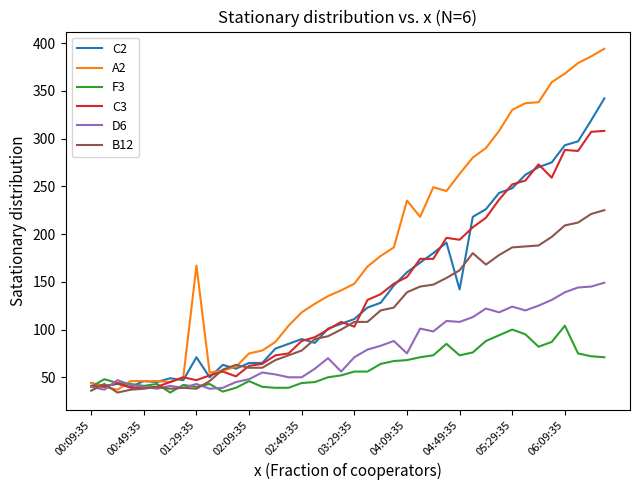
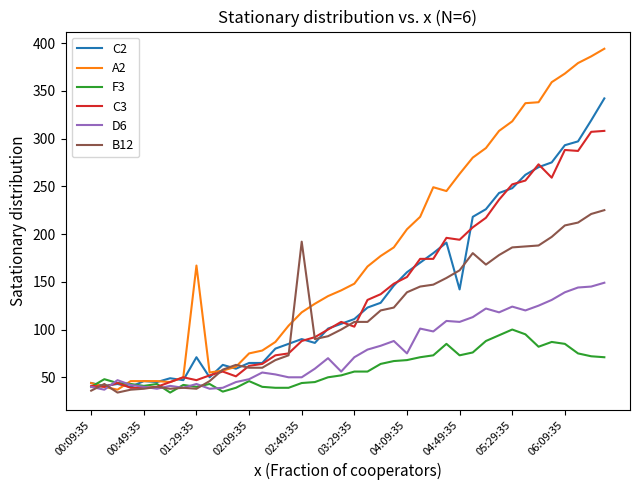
  {
    "C2": {
      "01:29:35": 70,
      "02:09:35": 70,
      "03:29:35": 110,
      "04:09:35": 160,
      "04:49:35": 140,
      "05:29:35": 250,
      "06:09:35": 290
    },
    "A2": {
      "01:29:35": 170,
      "02:09:35": 80,
      "02:49:35": 120,
      "03:29:35": 150,
-     "04:09:35": 240,
+     "04:09:35": 210,
      "04:49:35": 260,
-     "05:29:35": 330,
+     "05:29:35": 320,
      "06:09:35": 370
    },
    "F3": {
      "02:49:35": 40,
      "03:29:35": 60,
      "04:09:35": 70,
      "04:49:35": 70,
      "05:29:35": 100,
-     "06:09:35": 100
+     "06:09:35": 90
    },
    "C3": {
      "01:29:35": 50,
      "03:29:35": 100,
      "04:09:35": 160,
      "04:49:35": 190,
      "05:29:35": 250,
      "06:09:35": 290
    },
    "D6": {
      "01:29:35": 40,
      "02:49:35": 50,
      "03:29:35": 70,
      "04:09:35": 80,
      "04:49:35": 110,
      "05:29:35": 120,
      "06:09:35": 140
    },
    "B12": {
      "00:09:35": 40,
-     "02:49:35": 80,
+     "02:49:35": 190,
      "03:29:35": 110,
      "04:09:35": 140,
      "04:49:35": 160,
      "05:29:35": 190,
      "06:09:35": 210
    }
  }
